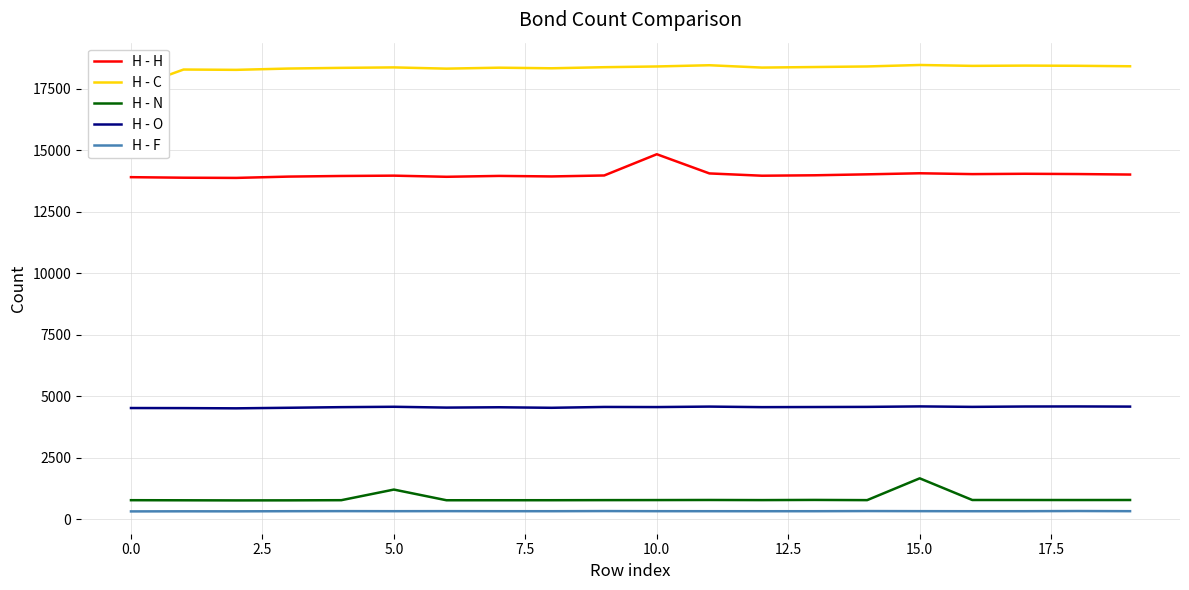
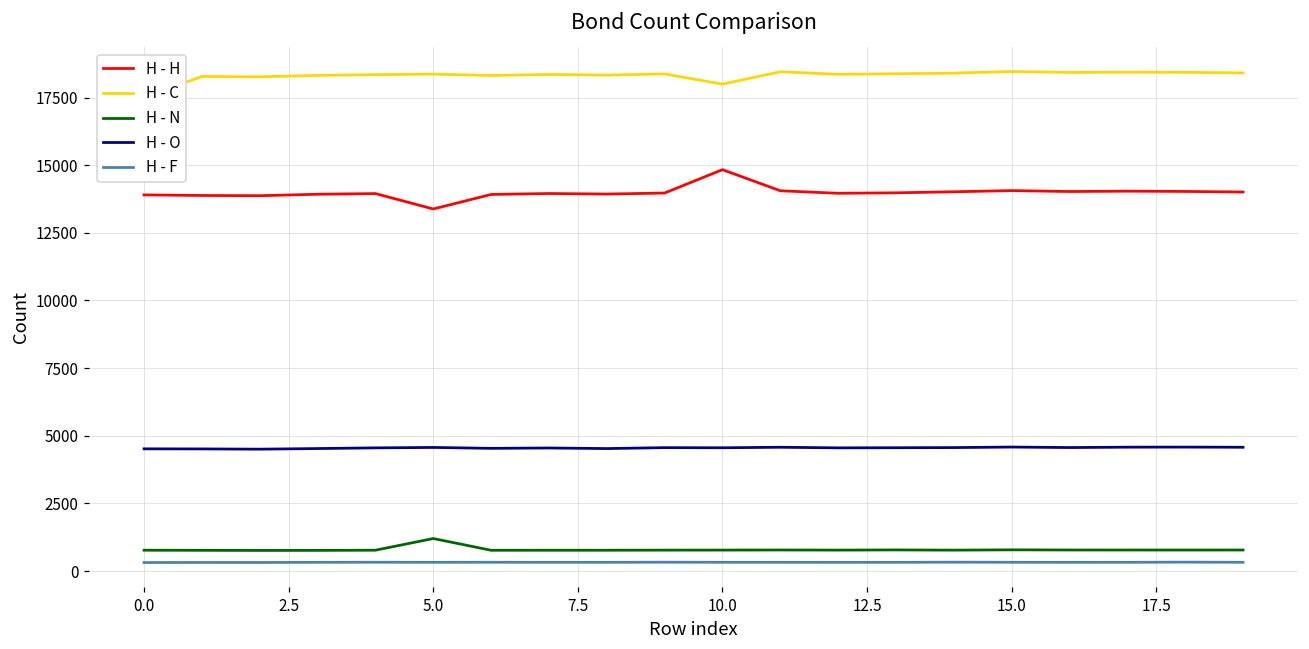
  {
    "H - H": {
      "0.0": 13900,
-     "5.0": 14000,
+     "5.0": 13400,
      "10.0": 14800,
      "15.0": 14100
    },
    "H - C": {
      "5.0": 18400,
-     "10.0": 18400,
+     "10.0": 18000,
      "15.0": 18500
    },
    "H - N": {
      "0.0": 800,
      "5.0": 1200,
      "10.0": 800,
-     "15.0": 1700
+     "15.0": 800
    },
    "H - O": {
      "0.0": 4500,
      "5.0": 4600,
      "10.0": 4600,
      "15.0": 4600
    },
    "H - F": {
      "0.0": 300,
      "5.0": 300,
      "10.0": 300,
      "15.0": 300
    }
  }
